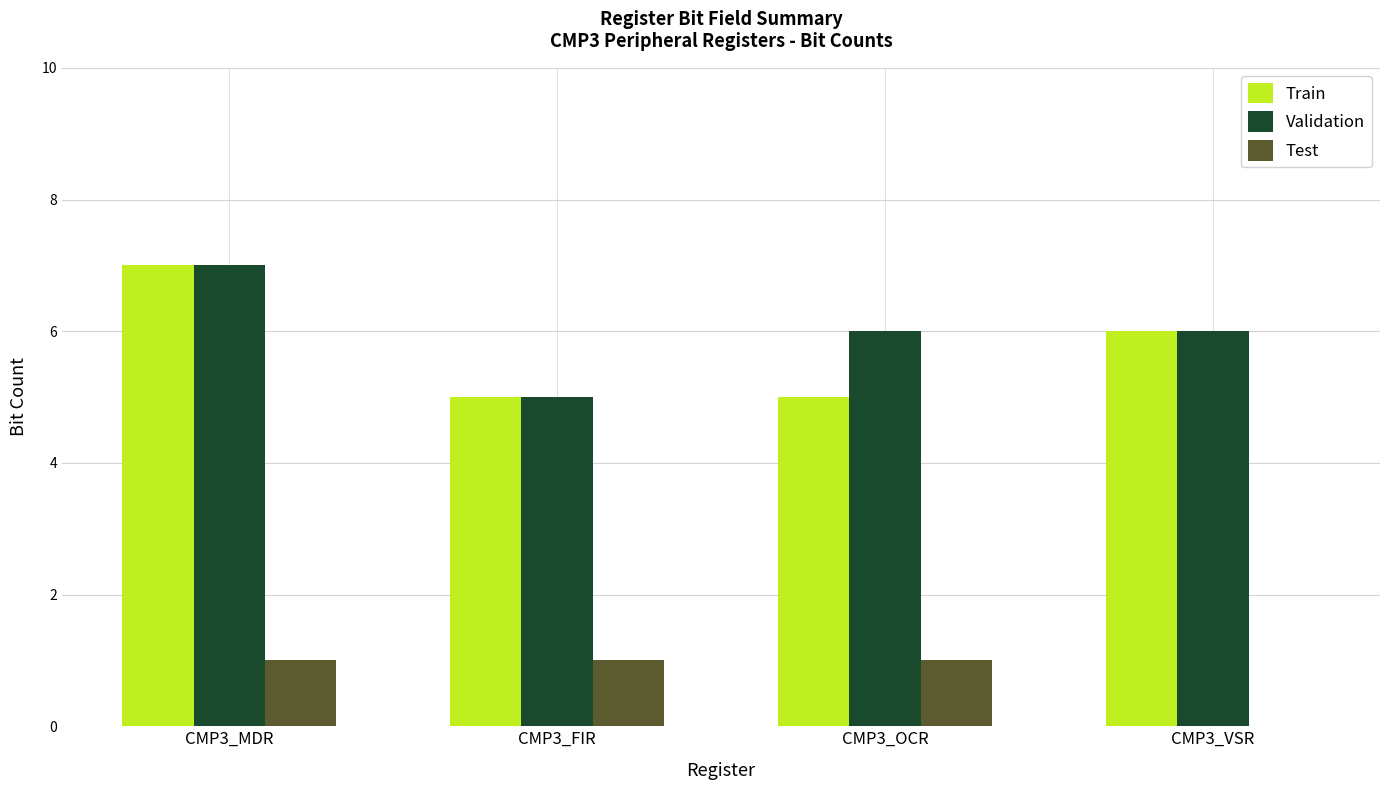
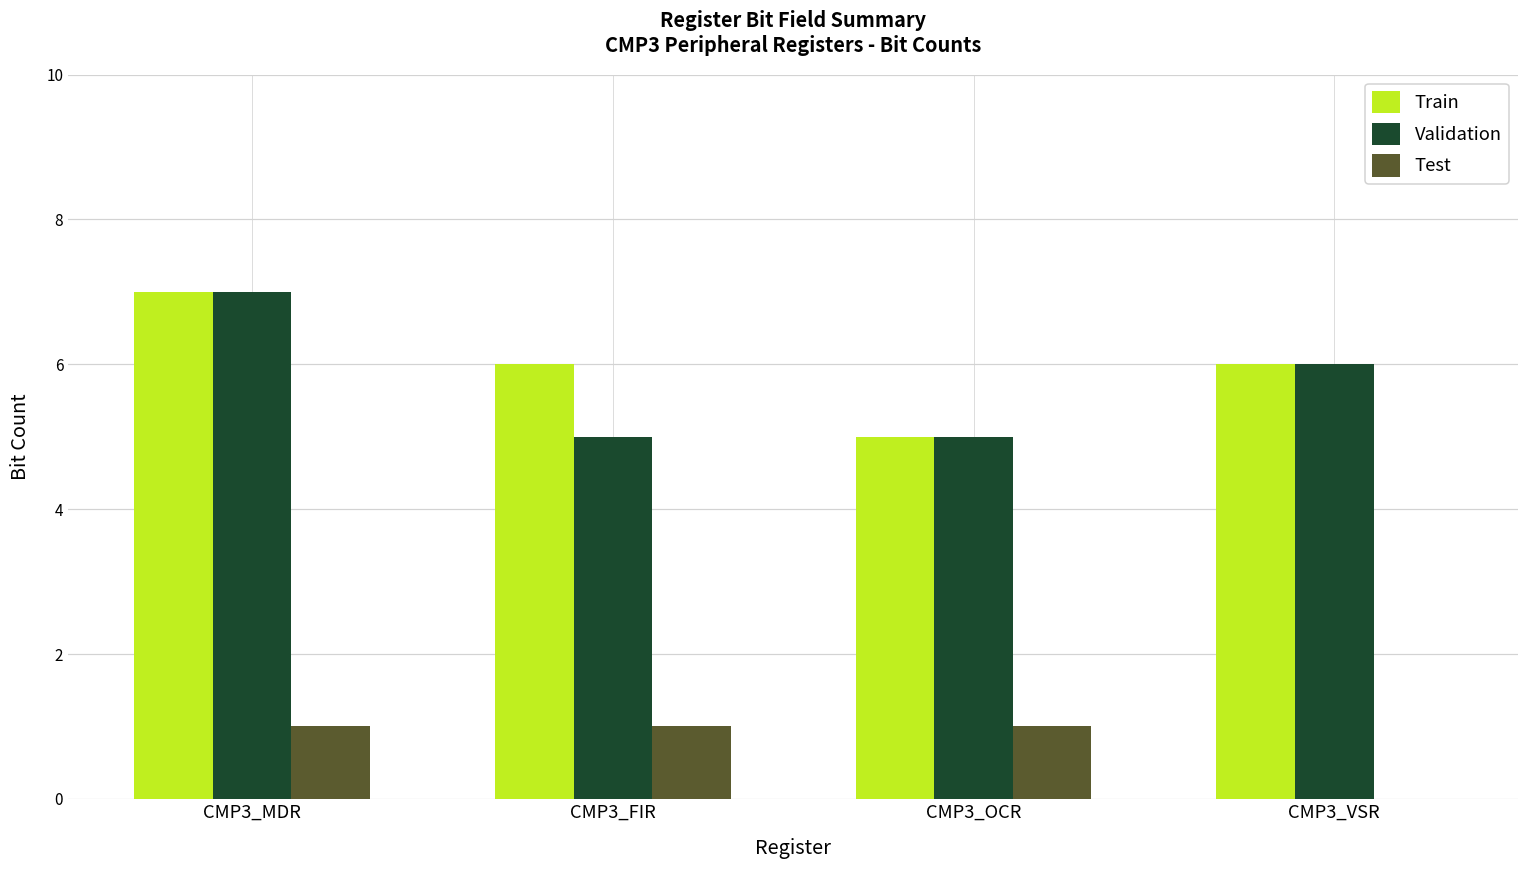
  {
    "Train": {
      "CMP3_MDR": 7,
-     "CMP3_FIR": 5,
+     "CMP3_FIR": 6,
      "CMP3_OCR": 5,
      "CMP3_VSR": 6
    },
    "Validation": {
      "CMP3_MDR": 7,
      "CMP3_FIR": 5,
-     "CMP3_OCR": 6,
+     "CMP3_OCR": 5,
      "CMP3_VSR": 6
    },
    "Test": {
      "CMP3_MDR": 1,
      "CMP3_FIR": 1,
      "CMP3_OCR": 1,
      "CMP3_VSR": 0
    }
  }
